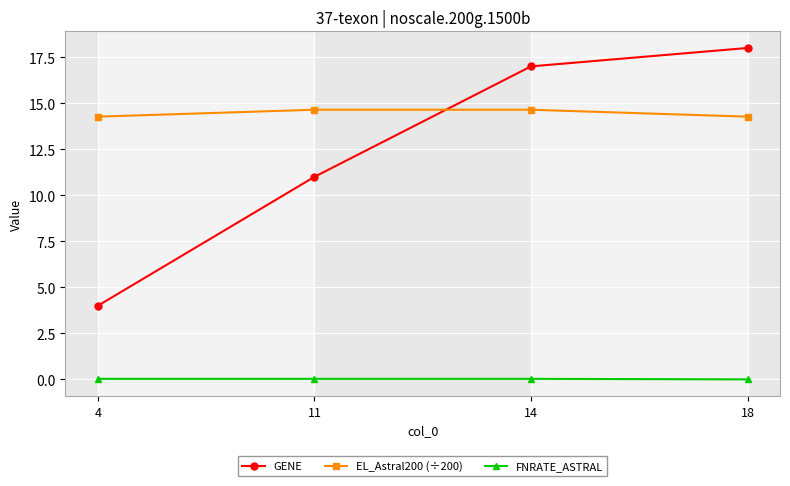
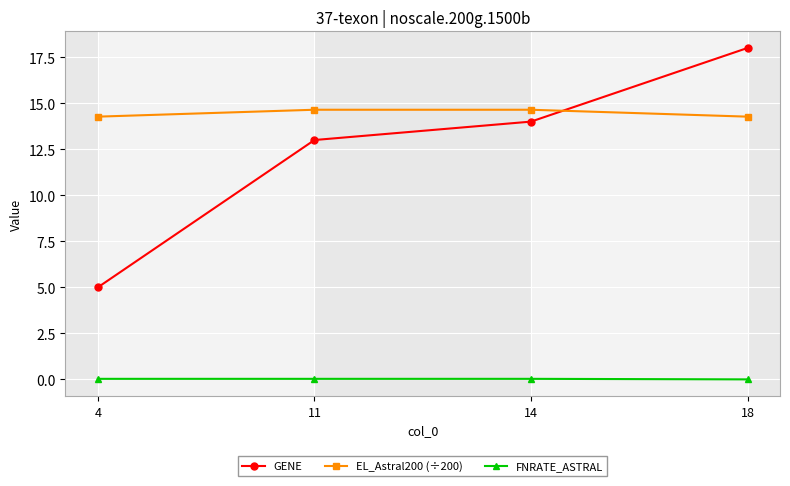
  {
    "GENE": {
-     "4": 4,
-     "11": 11,
-     "14": 17,
+     "4": 5,
+     "11": 13,
+     "14": 14,
      "18": 18
    },
    "EL_Astral200 (÷200)": {
      "4": 14.3,
      "11": 14.6,
      "14": 14.6,
      "18": 14.3
    },
    "FNRATE_ASTRAL": {
      "4": 0,
      "11": 0,
      "14": 0,
      "18": 0
    }
  }
